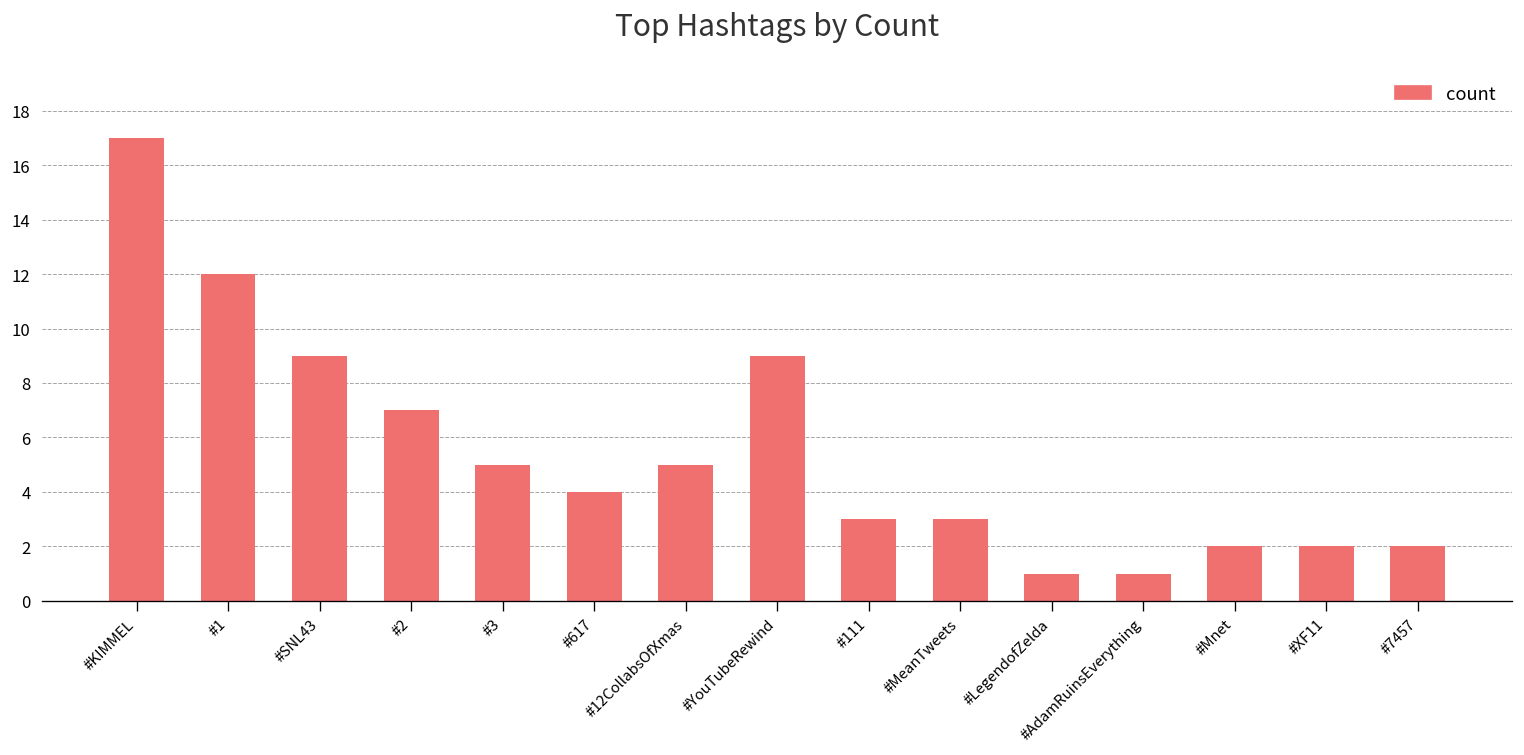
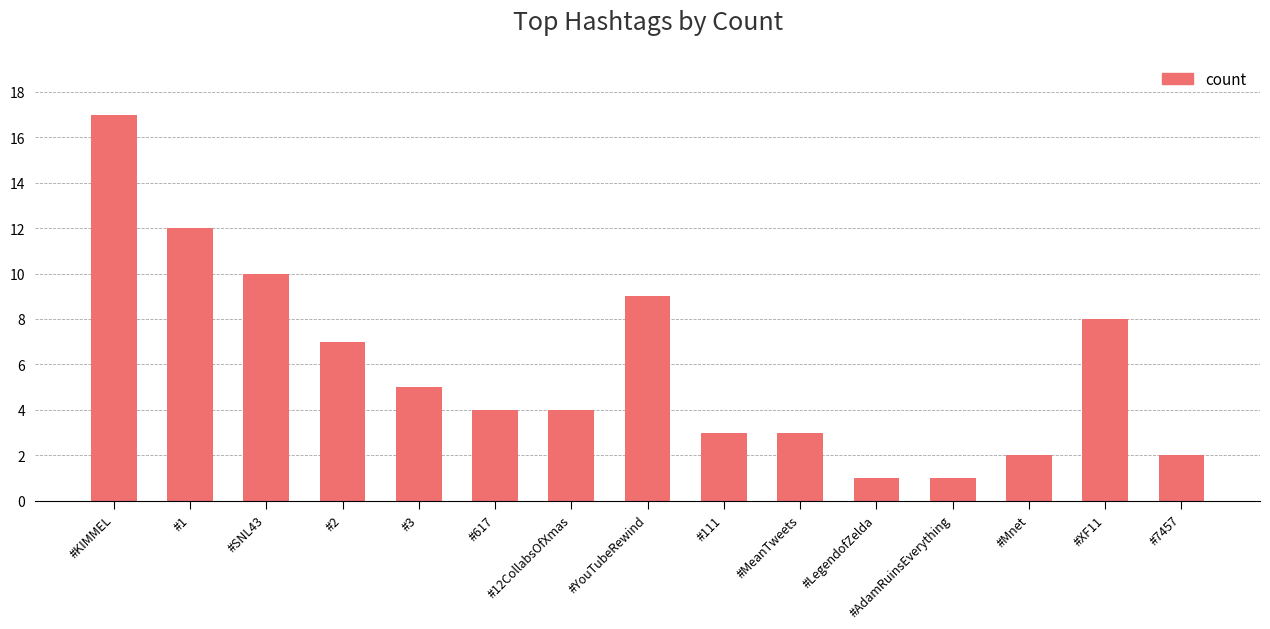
  {
    "#KIMMEL": 17,
    "#1": 12,
-   "#SNL43": 9,
+   "#SNL43": 10,
    "#2": 7,
    "#3": 5,
    "#617": 4,
-   "#12CollabsOfXmas": 5,
+   "#12CollabsOfXmas": 4,
    "#YouTubeRewind": 9,
    "#111": 3,
    "#MeanTweets": 3,
    "#LegendofZelda": 1,
    "#AdamRuinsEverything": 1,
    "#Mnet": 2,
-   "#XF11": 2,
+   "#XF11": 8,
    "#7457": 2
  }
